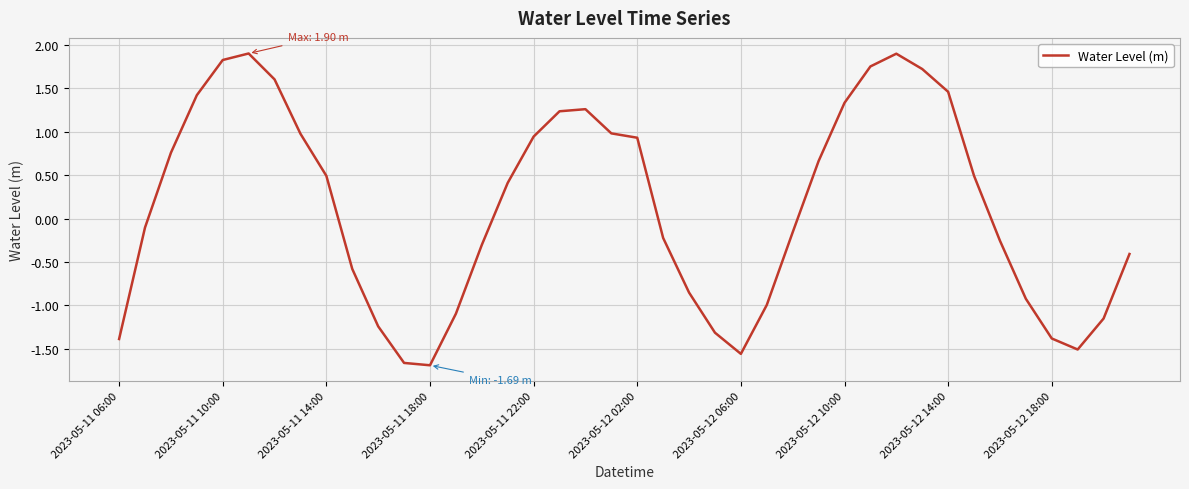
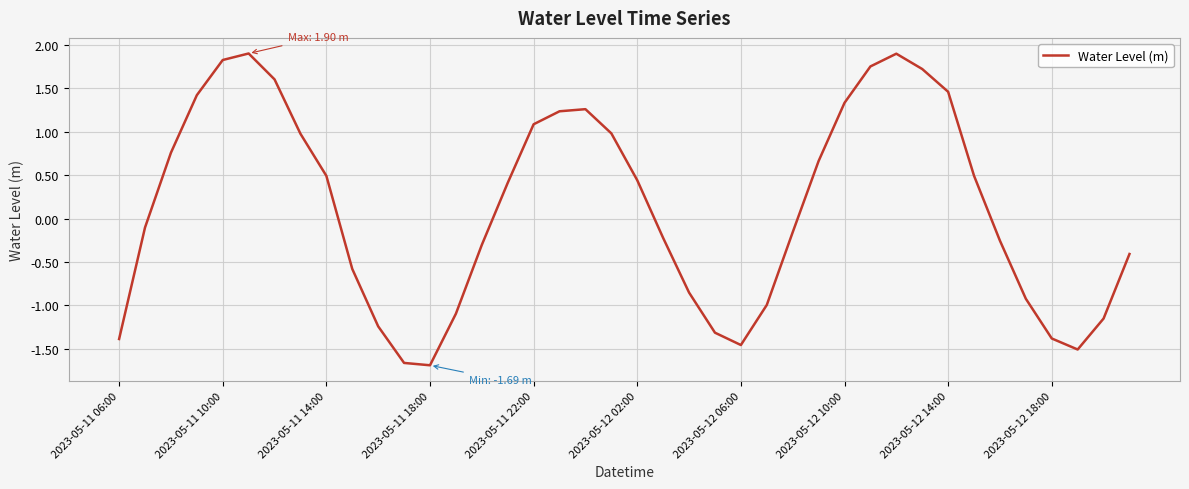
  {
    "2023-05-11 06:00": -1.4,
    "2023-05-11 10:00": 1.8,
    "2023-05-11 14:00": 0.5,
-   "2023-05-11 22:00": 0.9,
-   "2023-05-12 02:00": 0.9,
-   "2023-05-12 06:00": -1.6,
+   "2023-05-11 22:00": 1.1,
+   "2023-05-12 02:00": 0.4,
+   "2023-05-12 06:00": -1.5,
    "2023-05-12 10:00": 1.3,
    "2023-05-12 14:00": 1.5,
    "2023-05-12 18:00": -1.4
  }
